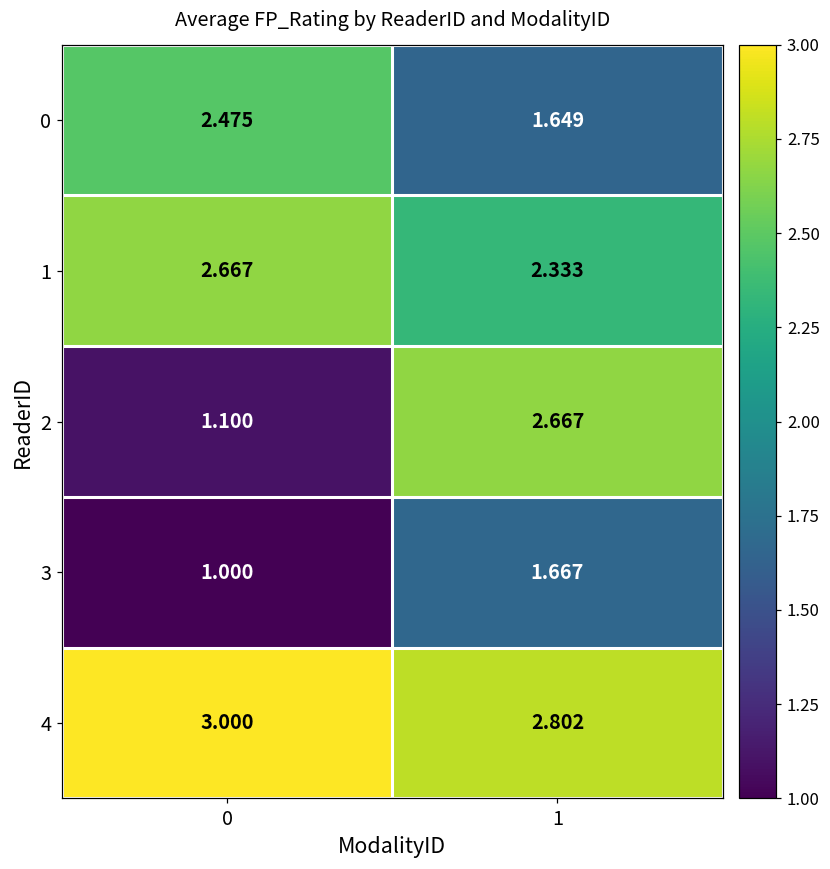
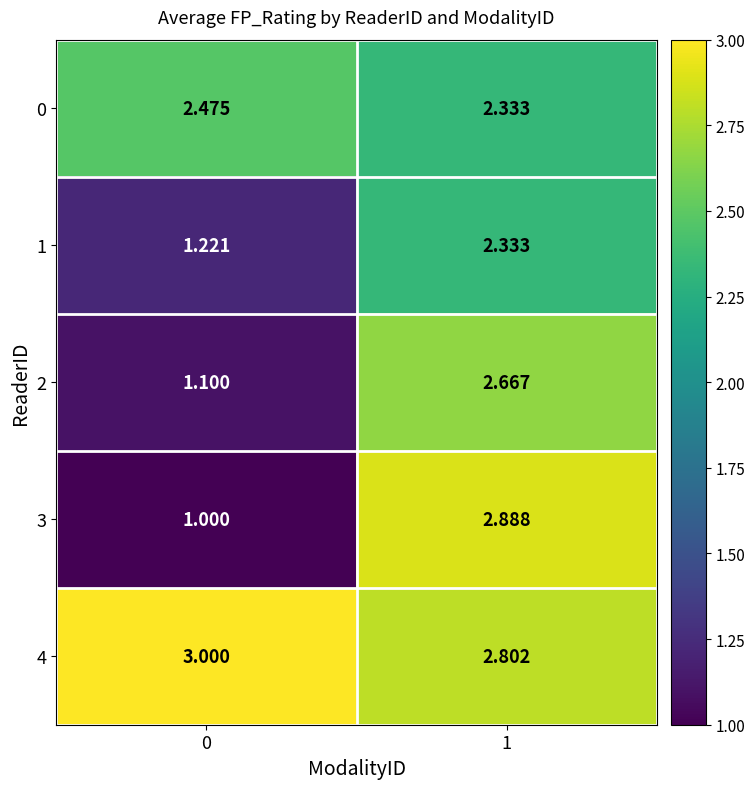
  {
    "0": {
      "0": 2.475,
-     "1": 1.649
+     "1": 2.333
    },
    "1": {
-     "0": 2.667,
+     "0": 1.221,
      "1": 2.333
    },
    "2": {
      "0": 1.100,
      "1": 2.667
    },
    "3": {
      "0": 1.000,
-     "1": 1.667
+     "1": 2.888
    },
    "4": {
      "0": 3.000,
      "1": 2.802
    }
  }
